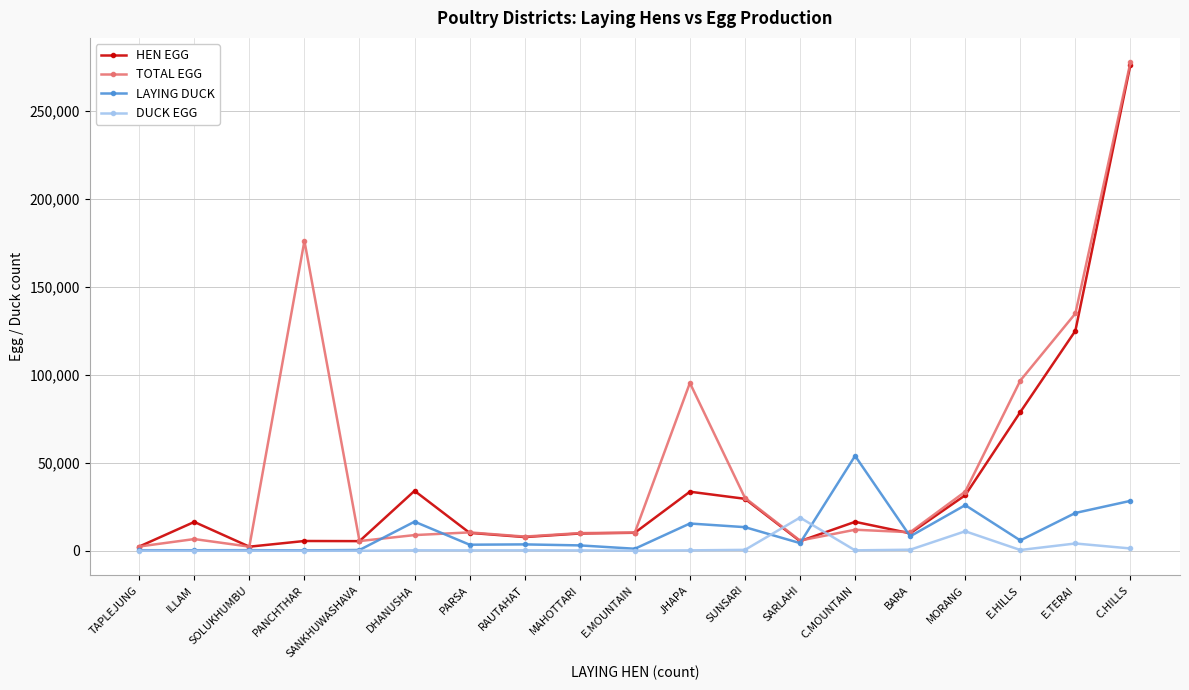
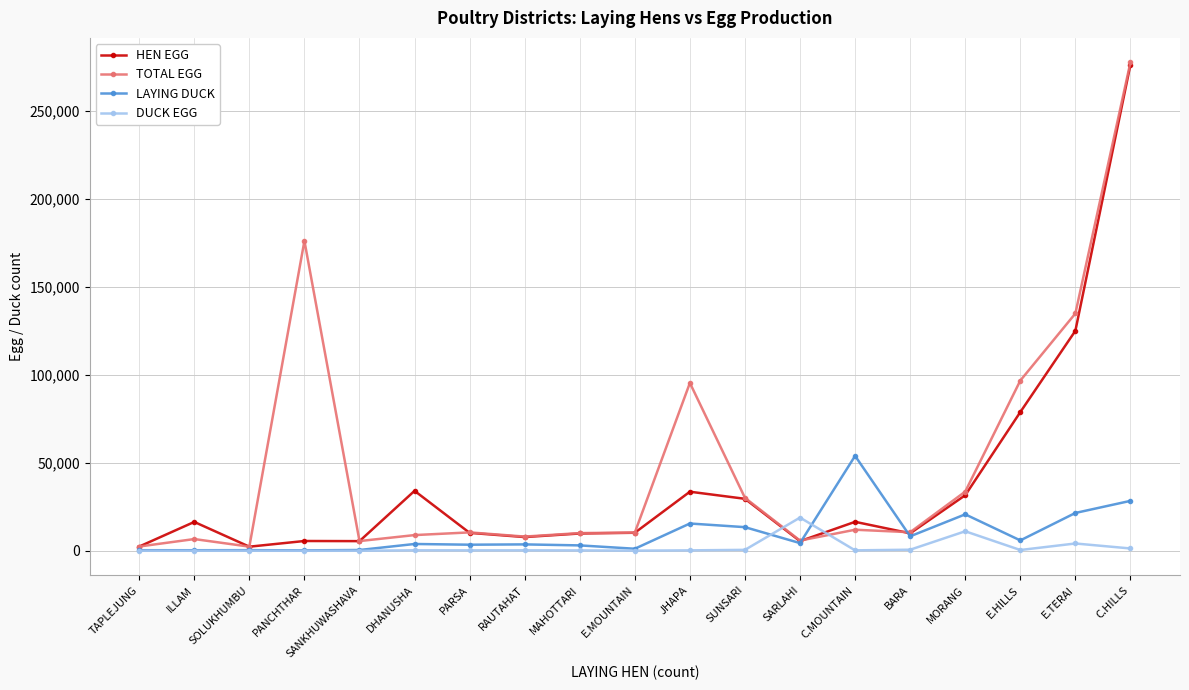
  {
    "HEN EGG": {
      "ILLAM": "16,000",
      "PANCHTHAR": "6,000",
      "DHANUSHA": "34,000",
      "JHAPA": "34,000",
      "C.MOUNTAIN": "16,000",
      "MORANG": "32,000",
      "E.HILLS": "79,000",
      "E.TERAI": "125,000"
    },
    "TOTAL EGG": {
      "ILLAM": "7,000",
      "PANCHTHAR": "176,000",
      "DHANUSHA": "9,000",
      "JHAPA": "95,000",
      "C.MOUNTAIN": "12,000",
      "MORANG": "34,000",
      "E.HILLS": "97,000",
      "E.TERAI": "135,000"
    },
    "LAYING DUCK": {
-     "DHANUSHA": "17,000",
+     "DHANUSHA": "4,000",
      "PARSA": "3,000",
      "RAUTAHAT": "4,000",
      "MAHOTTARI": "3,000",
      "JHAPA": "16,000",
      "SUNSARI": "13,000",
      "C.MOUNTAIN": "54,000",
      "BARA": "8,000",
-     "MORANG": "26,000",
+     "MORANG": "21,000",
      "E.HILLS": "6,000",
      "E.TERAI": "22,000",
      "C.HILLS": "28,000"
    },
    "DUCK EGG": {
      "DHANUSHA": "0",
      "PARSA": "0",
      "RAUTAHAT": "0",
      "MAHOTTARI": "0",
      "JHAPA": "0",
      "SUNSARI": "1,000",
      "SARLAHI": "19,000",
      "C.MOUNTAIN": "0",
      "BARA": "1,000",
      "MORANG": "11,000",
      "E.HILLS": "0",
      "E.TERAI": "4,000",
      "C.HILLS": "1,000"
    }
  }
